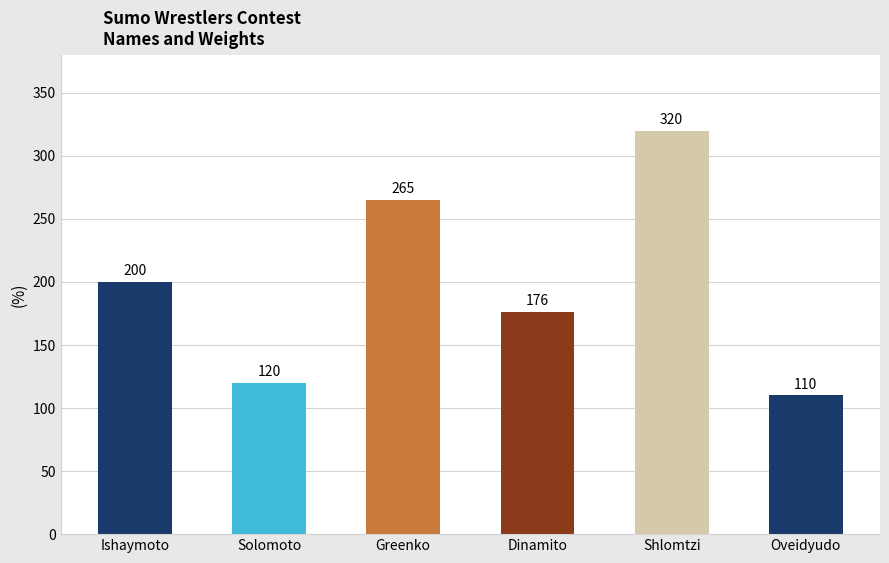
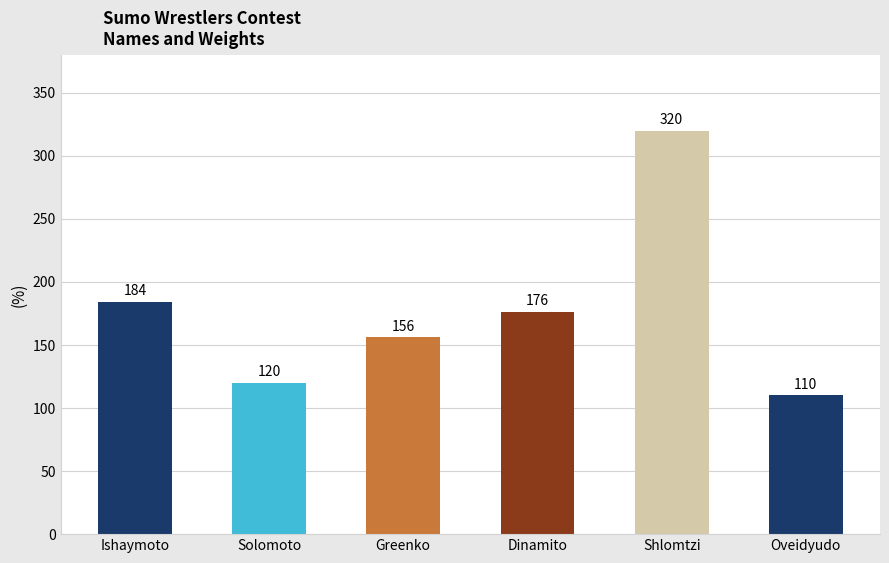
  {
-   "Ishaymoto": 200,
+   "Ishaymoto": 184,
    "Solomoto": 120,
-   "Greenko": 265,
+   "Greenko": 156,
    "Dinamito": 176,
    "Shlomtzi": 320,
    "Oveidyudo": 110
  }
